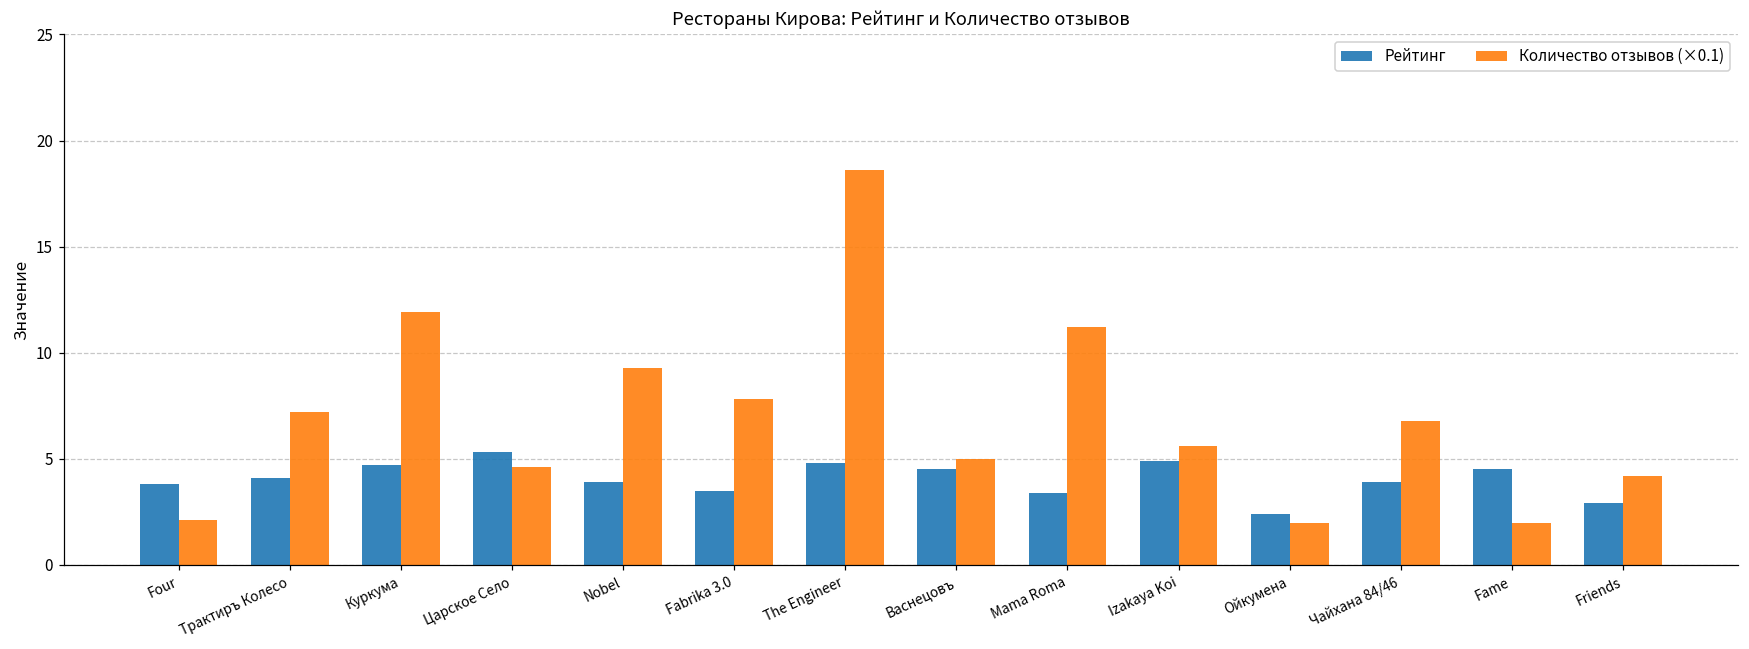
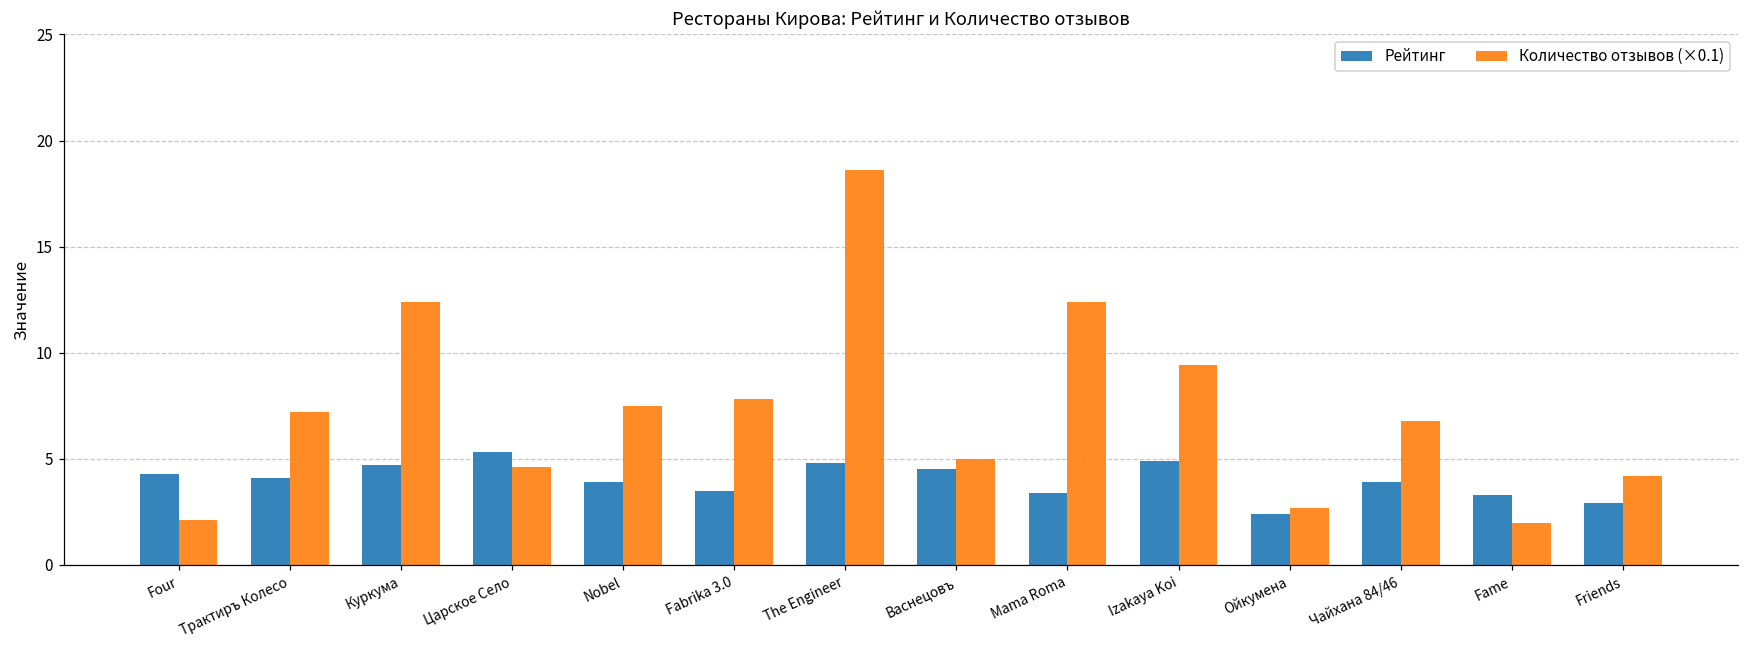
  {
    "Рейтинг": {
-     "Four": 3.8,
+     "Four": 4.3,
      "Трактиръ Колесо": 4.1,
      "Куркума": 4.7,
      "Царское Село": 5.3,
      "Nobel": 3.9,
      "Fabrika 3.0": 3.5,
      "The Engineer": 4.8,
      "Васнецовъ": 4.5,
      "Mama Roma": 3.4,
      "Izakaya Koi": 4.9,
      "Ойкумена": 2.4,
      "Чайхана 84/46": 3.9,
-     "Fame": 4.5,
+     "Fame": 3.3,
      "Friends": 2.9
    },
    "Количество отзывов (×0.1)": {
      "Four": 2.1,
      "Трактиръ Колесо": 7.2,
-     "Куркума": 11.9,
+     "Куркума": 12.4,
      "Царское Село": 4.6,
-     "Nobel": 9.3,
+     "Nobel": 7.5,
      "Fabrika 3.0": 7.8,
      "The Engineer": 18.6,
      "Васнецовъ": 5.0,
-     "Mama Roma": 11.2,
-     "Izakaya Koi": 5.6,
-     "Ойкумена": 2.0,
+     "Mama Roma": 12.4,
+     "Izakaya Koi": 9.4,
+     "Ойкумена": 2.7,
      "Чайхана 84/46": 6.8,
      "Fame": 2.0,
      "Friends": 4.2
    }
  }
